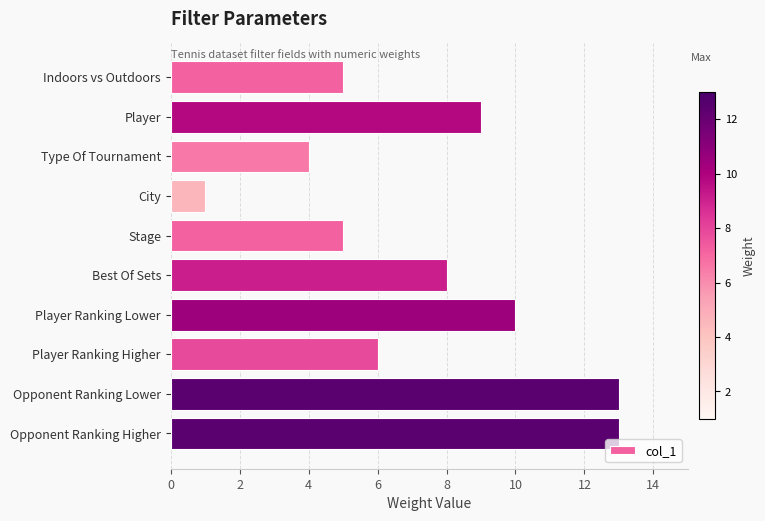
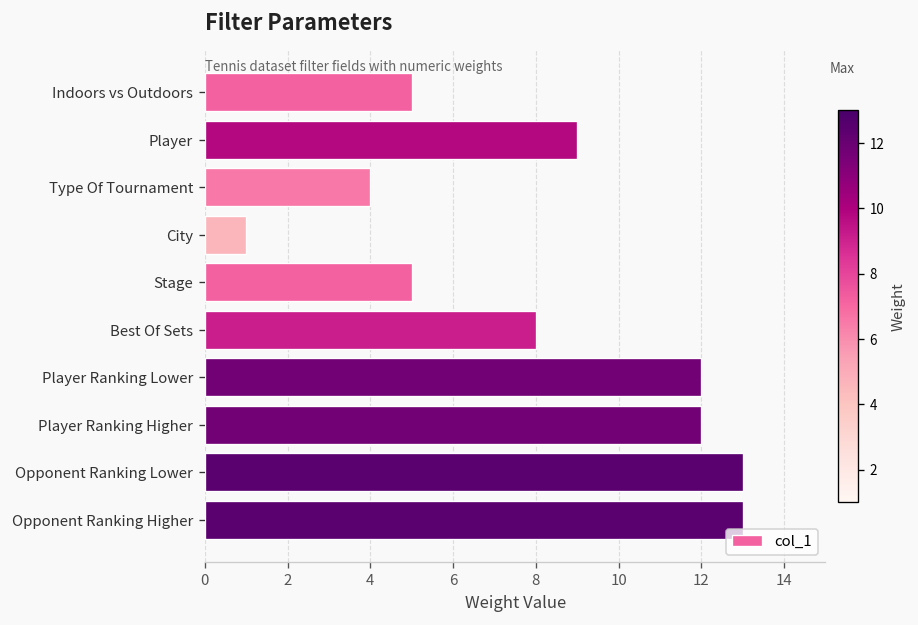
  {
    "Indoors vs Outdoors": 5,
    "Player": 9,
    "Type Of Tournament": 4,
    "City": 1,
    "Stage": 5,
    "Best Of Sets": 8,
-   "Player Ranking Lower": 10,
-   "Player Ranking Higher": 6,
+   "Player Ranking Lower": 12,
+   "Player Ranking Higher": 12,
    "Opponent Ranking Lower": 13,
    "Opponent Ranking Higher": 13
  }
